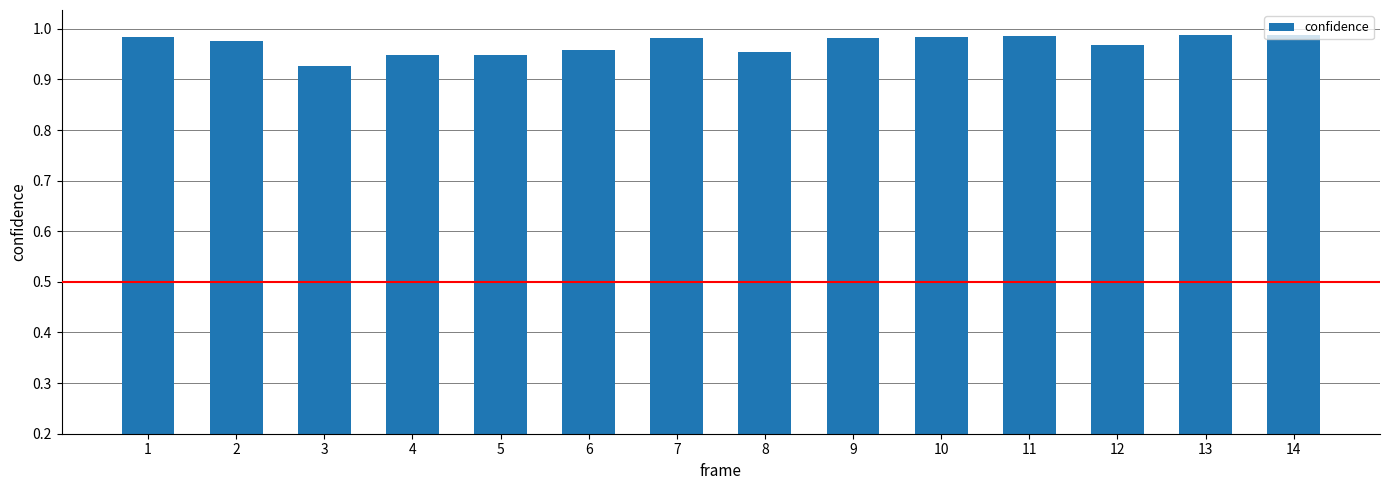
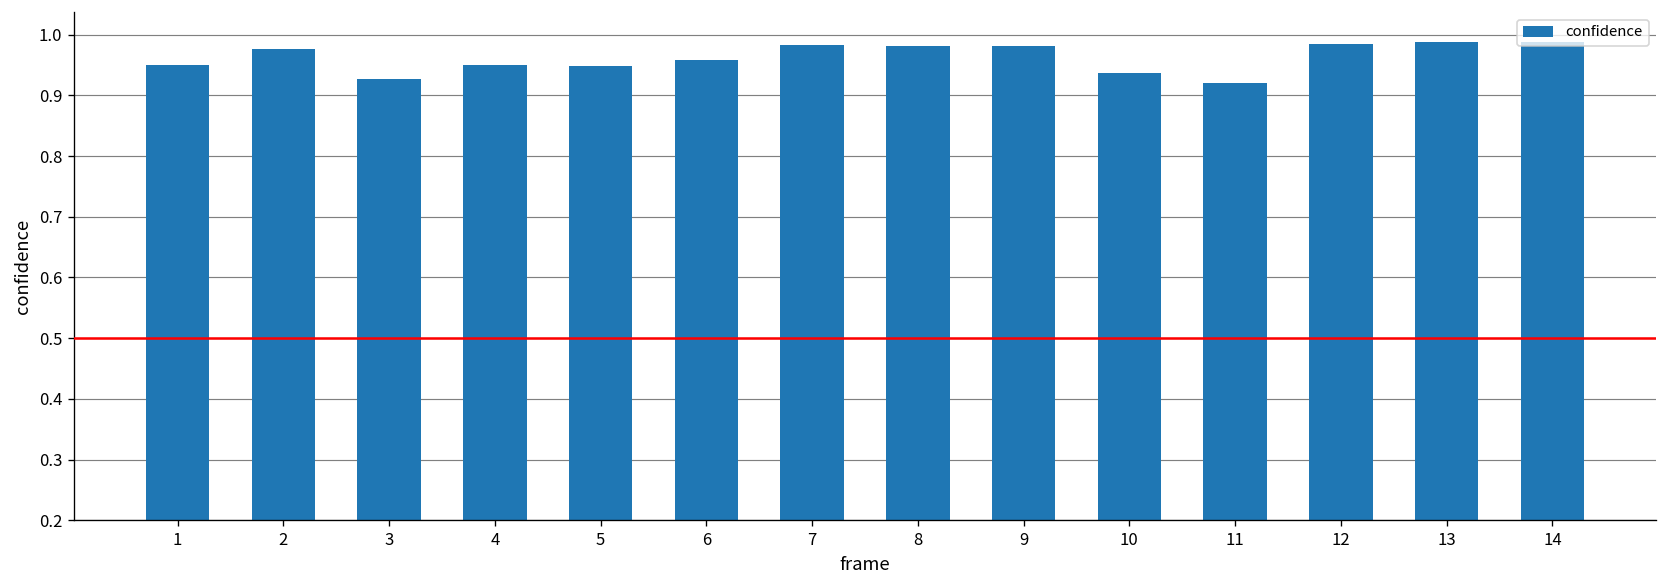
  {
-   "1": 0.98,
+   "1": 0.95,
    "2": 0.98,
    "3": 0.93,
    "4": 0.95,
    "5": 0.95,
    "6": 0.96,
    "7": 0.98,
-   "8": 0.95,
+   "8": 0.98,
    "9": 0.98,
-   "10": 0.98,
-   "11": 0.99,
-   "12": 0.97,
+   "10": 0.94,
+   "11": 0.92,
+   "12": 0.99,
    "13": 0.99
  }
